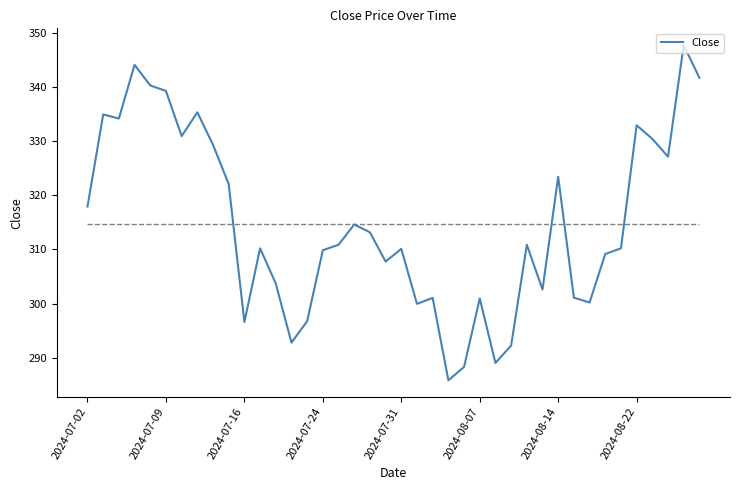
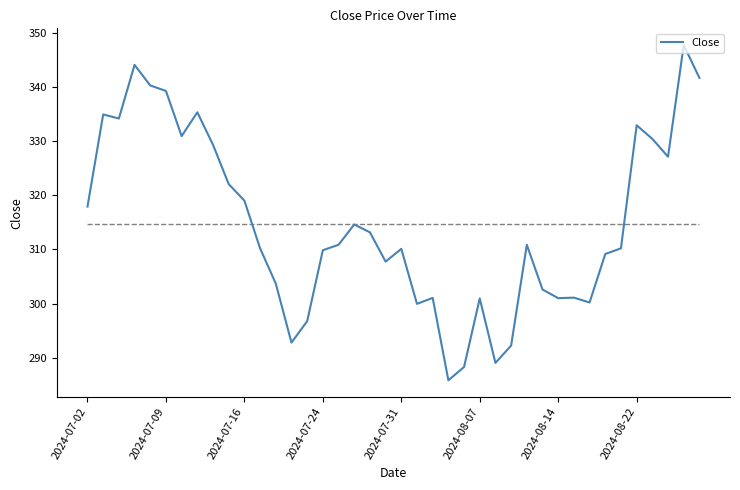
  {
    "Close": {
      "2024-07-02": 318,
      "2024-07-09": 339,
-     "2024-07-16": 297,
+     "2024-07-16": 319,
      "2024-07-24": 310,
      "2024-07-31": 310,
      "2024-08-07": 301,
-     "2024-08-14": 323,
+     "2024-08-14": 301,
      "2024-08-22": 333
    }
  }
